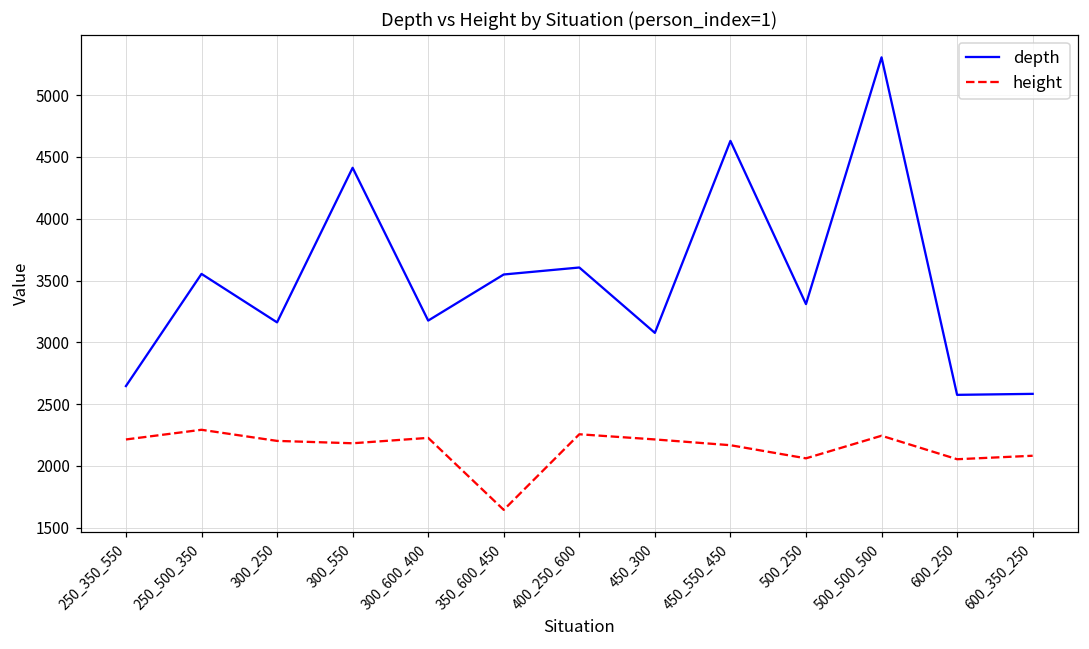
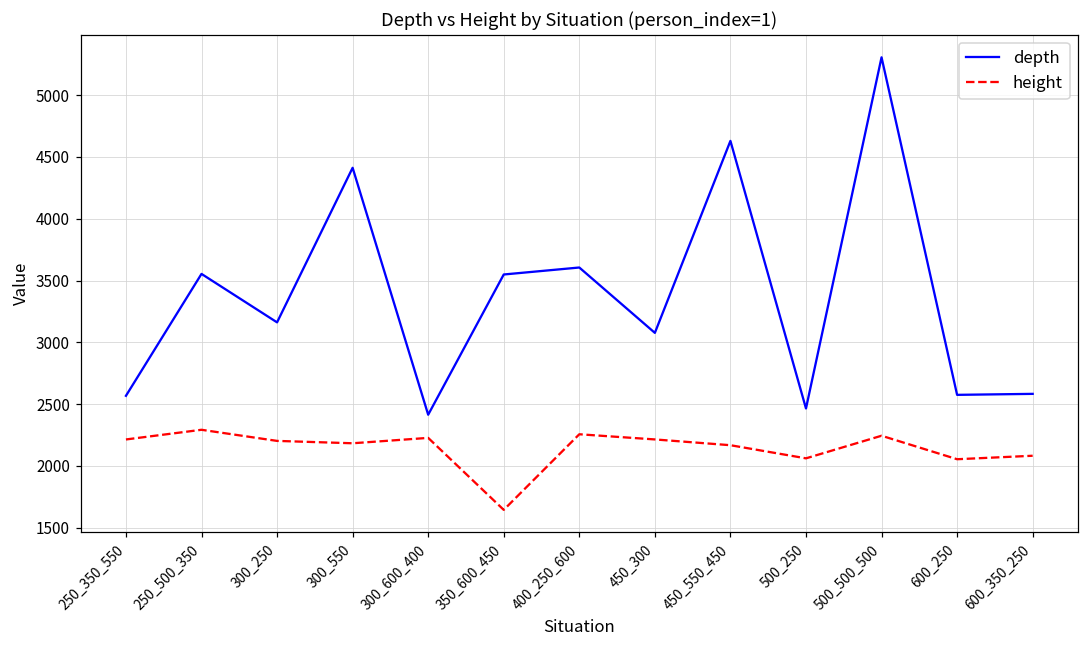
  {
    "depth": {
-     "250_350_550": 2650,
+     "250_350_550": 2570,
      "250_500_350": 3550,
      "300_250": 3160,
      "300_550": 4410,
-     "300_600_400": 3180,
+     "300_600_400": 2410,
      "350_600_450": 3550,
      "400_250_600": 3610,
      "450_300": 3080,
      "450_550_450": 4630,
-     "500_250": 3310,
+     "500_250": 2460,
      "500_500_500": 5310,
      "600_250": 2580,
      "600_350_250": 2580
    },
    "height": {
      "250_350_550": 2210,
      "250_500_350": 2290,
      "300_250": 2200,
      "300_550": 2180,
      "300_600_400": 2230,
      "350_600_450": 1640,
      "400_250_600": 2260,
      "450_300": 2210,
      "450_550_450": 2170,
      "500_250": 2060,
      "500_500_500": 2240,
      "600_250": 2050,
      "600_350_250": 2080
    }
  }
